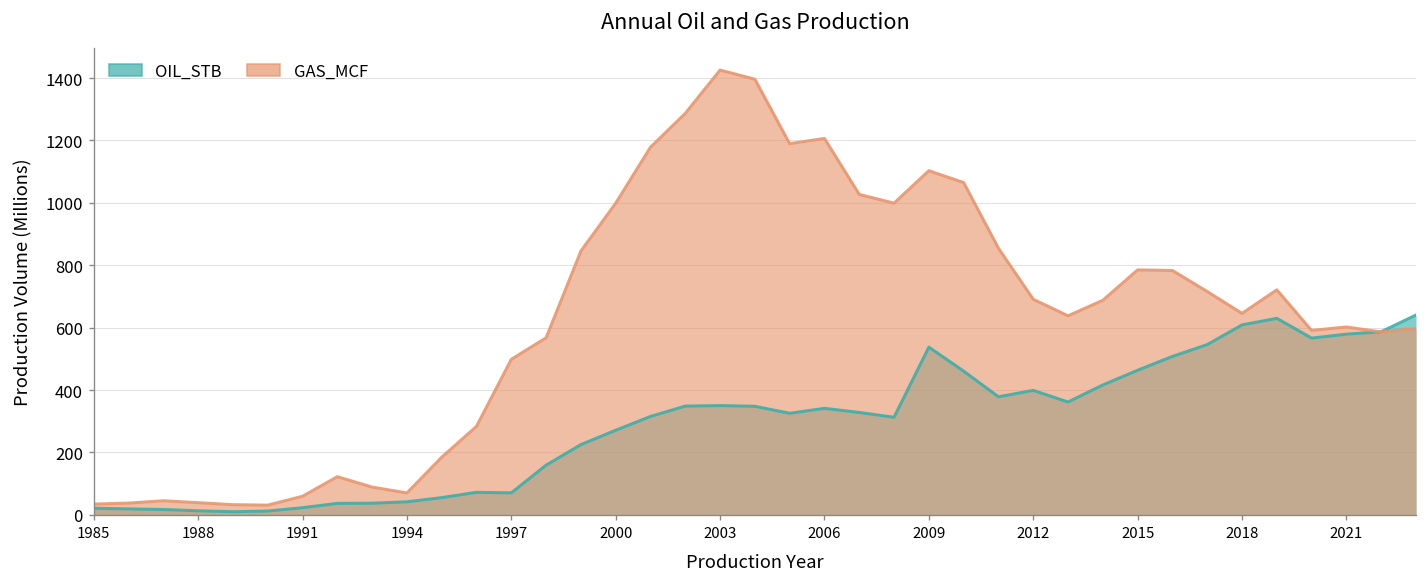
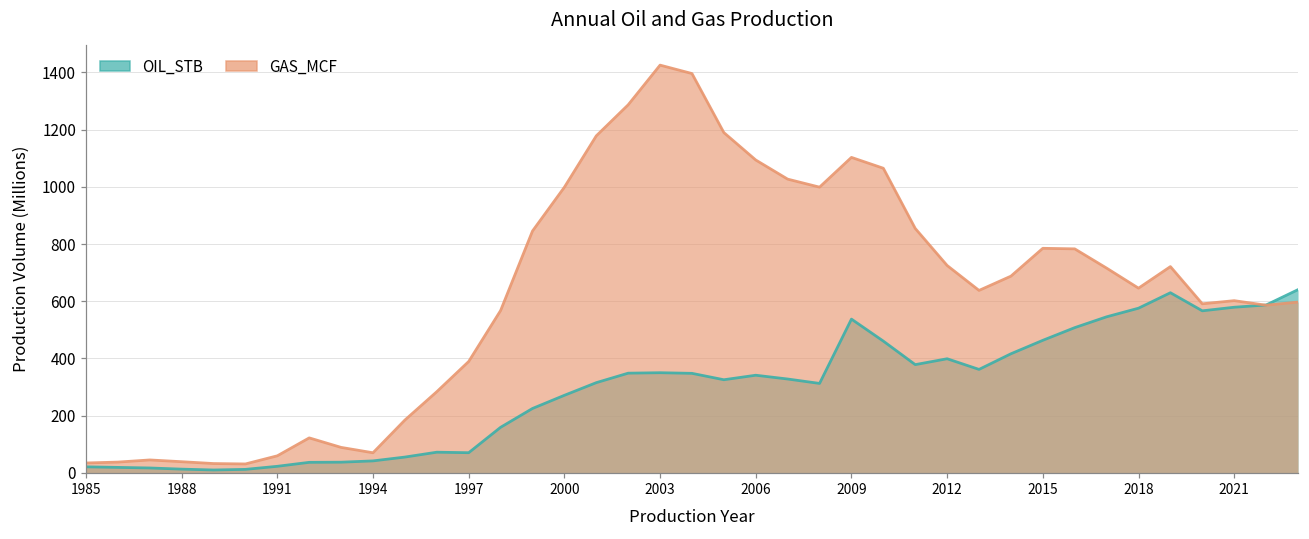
  {
    "OIL_STB": {
      "1985": 20,
      "1988": 10,
      "1991": 20,
      "1994": 40,
      "1997": 70,
      "2000": 270,
      "2003": 350,
      "2006": 340,
      "2009": 540,
      "2012": 400,
      "2015": 460,
-     "2018": 610,
+     "2018": 580,
      "2021": 580
    },
    "GAS_MCF": {
      "1985": 30,
      "1988": 40,
      "1991": 60,
      "1994": 70,
-     "1997": 500,
+     "1997": 390,
      "2000": 1000,
      "2003": 1430,
-     "2006": 1210,
+     "2006": 1090,
      "2009": 1100,
-     "2012": 690,
+     "2012": 730,
      "2015": 790,
      "2018": 650,
      "2021": 600
    }
  }
